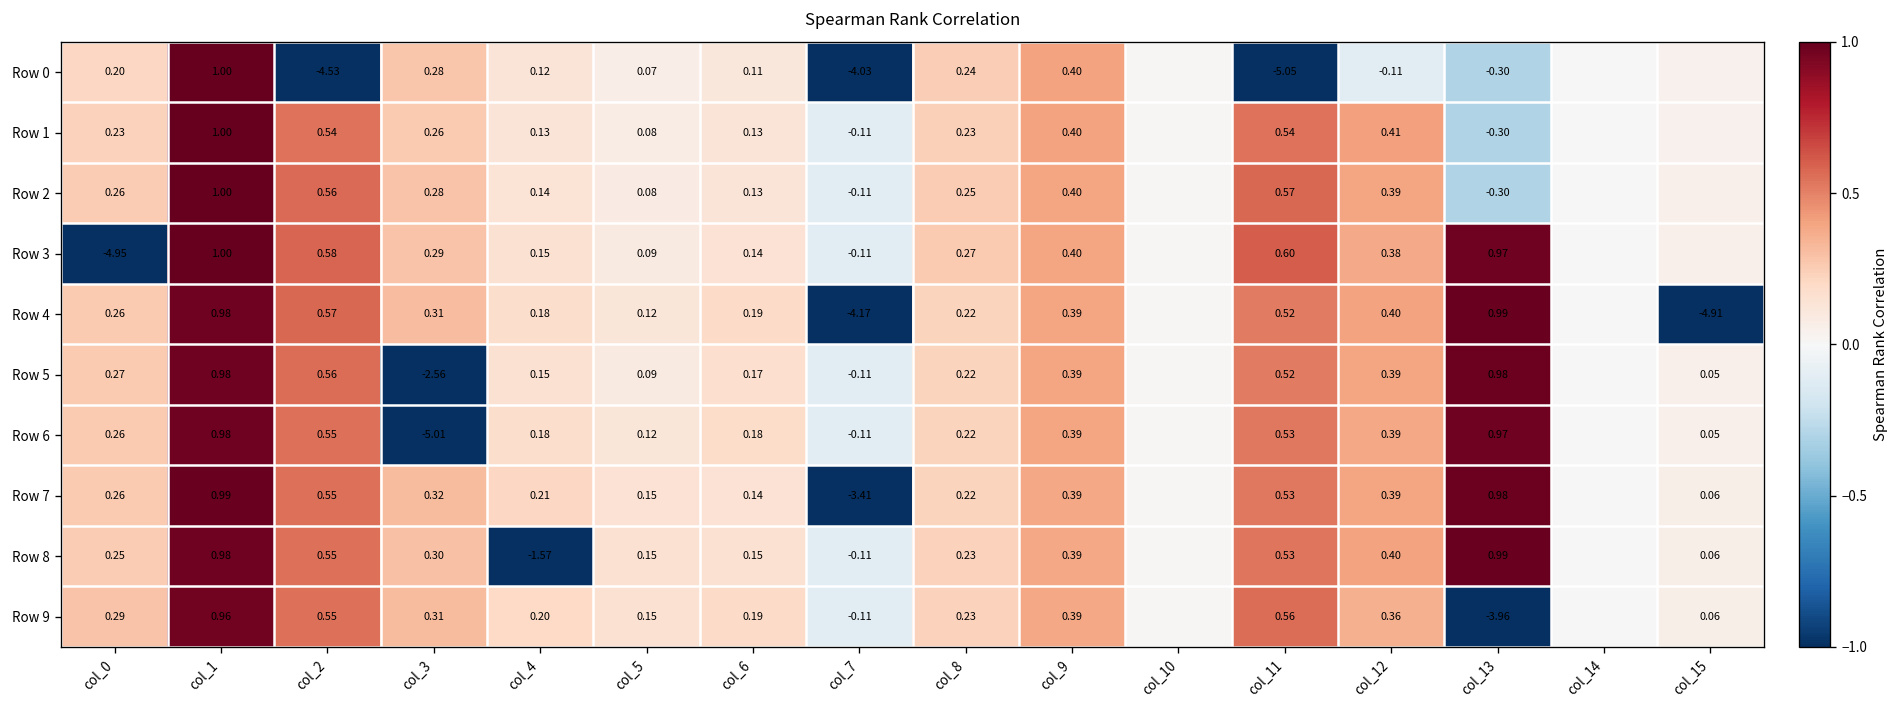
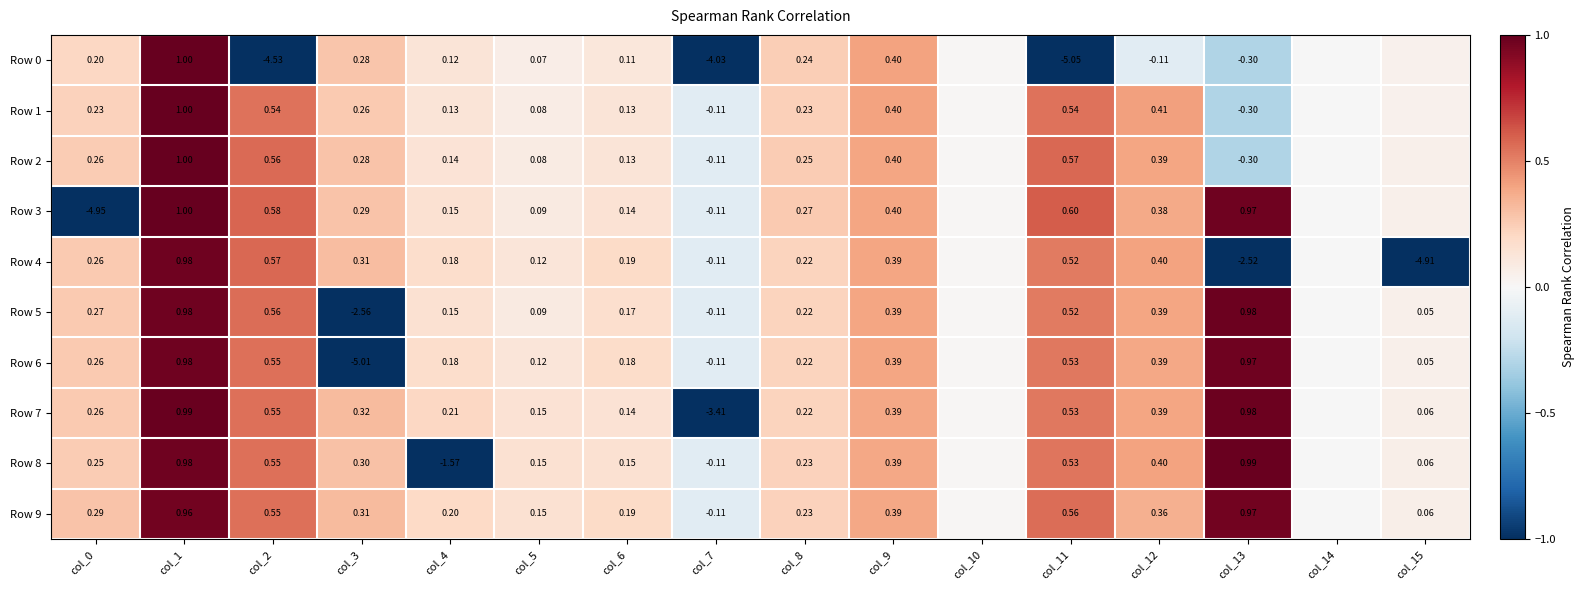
  {
    "Row 0": {
      "col_0": 0.20,
      "col_1": 1.00,
      "col_2": -4.53,
      "col_3": 0.28,
      "col_4": 0.12,
      "col_5": 0.07,
      "col_6": 0.11,
      "col_7": -4.03,
      "col_8": 0.24,
      "col_9": 0.40,
      "col_11": -5.05,
      "col_12": -0.11,
      "col_13": -0.30
    },
    "Row 1": {
      "col_0": 0.23,
      "col_1": 1.00,
      "col_2": 0.54,
      "col_3": 0.26,
      "col_4": 0.13,
      "col_5": 0.08,
      "col_6": 0.13,
      "col_7": -0.11,
      "col_8": 0.23,
      "col_9": 0.40,
      "col_11": 0.54,
      "col_12": 0.41,
      "col_13": -0.30
    },
    "Row 2": {
      "col_0": 0.26,
      "col_1": 1.00,
      "col_2": 0.56,
      "col_3": 0.28,
      "col_4": 0.14,
      "col_5": 0.08,
      "col_6": 0.13,
      "col_7": -0.11,
      "col_8": 0.25,
      "col_9": 0.40,
      "col_11": 0.57,
      "col_12": 0.39,
      "col_13": -0.30
    },
    "Row 3": {
      "col_0": -4.95,
      "col_1": 1.00,
      "col_2": 0.58,
      "col_3": 0.29,
      "col_4": 0.15,
      "col_5": 0.09,
      "col_6": 0.14,
      "col_7": -0.11,
      "col_8": 0.27,
      "col_9": 0.40,
      "col_11": 0.60,
      "col_12": 0.38,
      "col_13": 0.97
    },
    "Row 4": {
      "col_0": 0.26,
      "col_1": 0.98,
      "col_2": 0.57,
      "col_3": 0.31,
      "col_4": 0.18,
      "col_5": 0.12,
      "col_6": 0.19,
-     "col_7": -4.17,
+     "col_7": -0.11,
      "col_8": 0.22,
      "col_9": 0.39,
      "col_11": 0.52,
      "col_12": 0.40,
-     "col_13": 0.99,
+     "col_13": -2.52,
      "col_15": -4.91
    },
    "Row 5": {
      "col_0": 0.27,
      "col_1": 0.98,
      "col_2": 0.56,
      "col_3": -2.56,
      "col_4": 0.15,
      "col_5": 0.09,
      "col_6": 0.17,
      "col_7": -0.11,
      "col_8": 0.22,
      "col_9": 0.39,
      "col_11": 0.52,
      "col_12": 0.39,
      "col_13": 0.98,
      "col_15": 0.05
    },
    "Row 6": {
      "col_0": 0.26,
      "col_1": 0.98,
      "col_2": 0.55,
      "col_3": -5.01,
      "col_4": 0.18,
      "col_5": 0.12,
      "col_6": 0.18,
      "col_7": -0.11,
      "col_8": 0.22,
      "col_9": 0.39,
      "col_11": 0.53,
      "col_12": 0.39,
      "col_13": 0.97,
      "col_15": 0.05
    },
    "Row 7": {
      "col_0": 0.26,
      "col_1": 0.99,
      "col_2": 0.55,
      "col_3": 0.32,
      "col_4": 0.21,
      "col_5": 0.15,
      "col_6": 0.14,
      "col_7": -3.41,
      "col_8": 0.22,
      "col_9": 0.39,
      "col_11": 0.53,
      "col_12": 0.39,
      "col_13": 0.98,
      "col_15": 0.06
    },
    "Row 8": {
      "col_0": 0.25,
      "col_1": 0.98,
      "col_2": 0.55,
      "col_3": 0.30,
      "col_4": -1.57,
      "col_5": 0.15,
      "col_6": 0.15,
      "col_7": -0.11,
      "col_8": 0.23,
      "col_9": 0.39,
      "col_11": 0.53,
      "col_12": 0.40,
      "col_13": 0.99,
      "col_15": 0.06
    },
    "Row 9": {
      "col_0": 0.29,
      "col_1": 0.96,
      "col_2": 0.55,
      "col_3": 0.31,
      "col_4": 0.20,
      "col_5": 0.15,
      "col_6": 0.19,
      "col_7": -0.11,
      "col_8": 0.23,
      "col_9": 0.39,
      "col_11": 0.56,
      "col_12": 0.36,
-     "col_13": -3.96,
+     "col_13": 0.97,
      "col_15": 0.06
    }
  }
